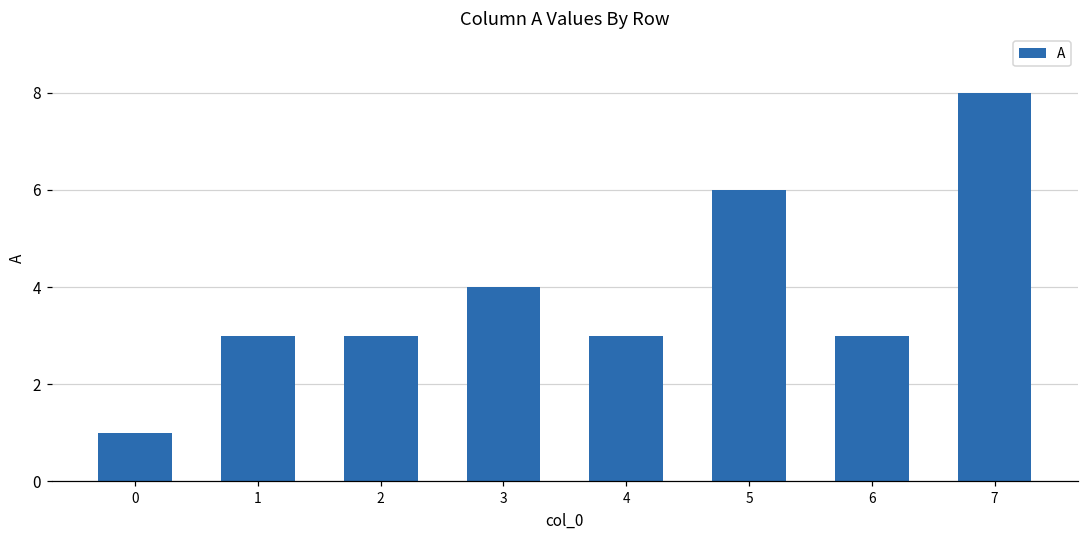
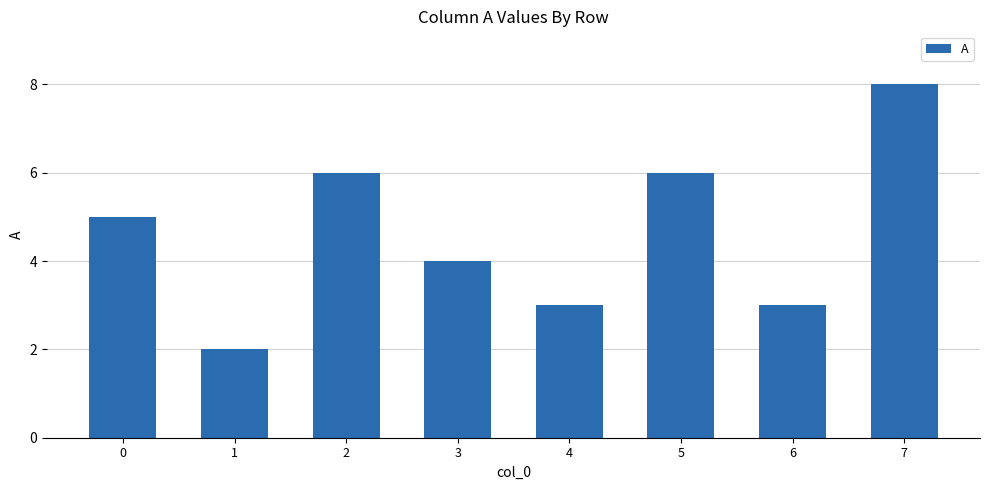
  {
-   "0": 1,
-   "1": 3,
-   "2": 3,
+   "0": 5,
+   "1": 2,
+   "2": 6,
    "3": 4,
    "4": 3,
    "5": 6,
    "6": 3,
    "7": 8
  }
